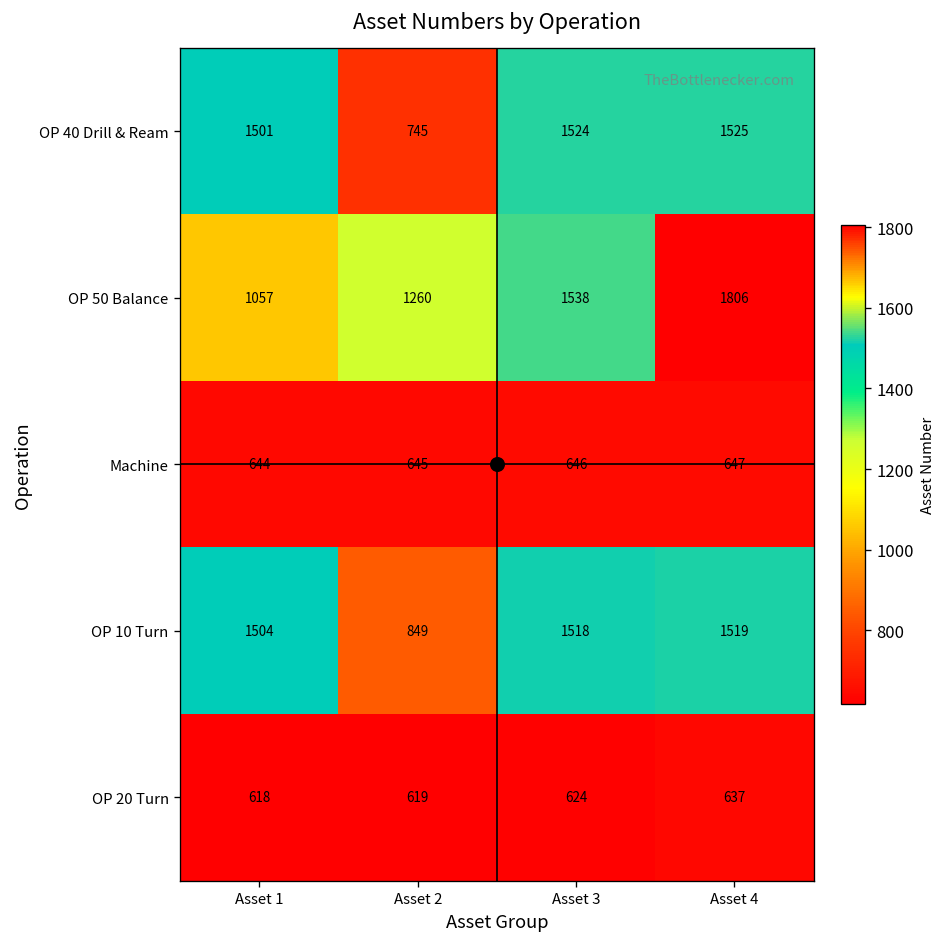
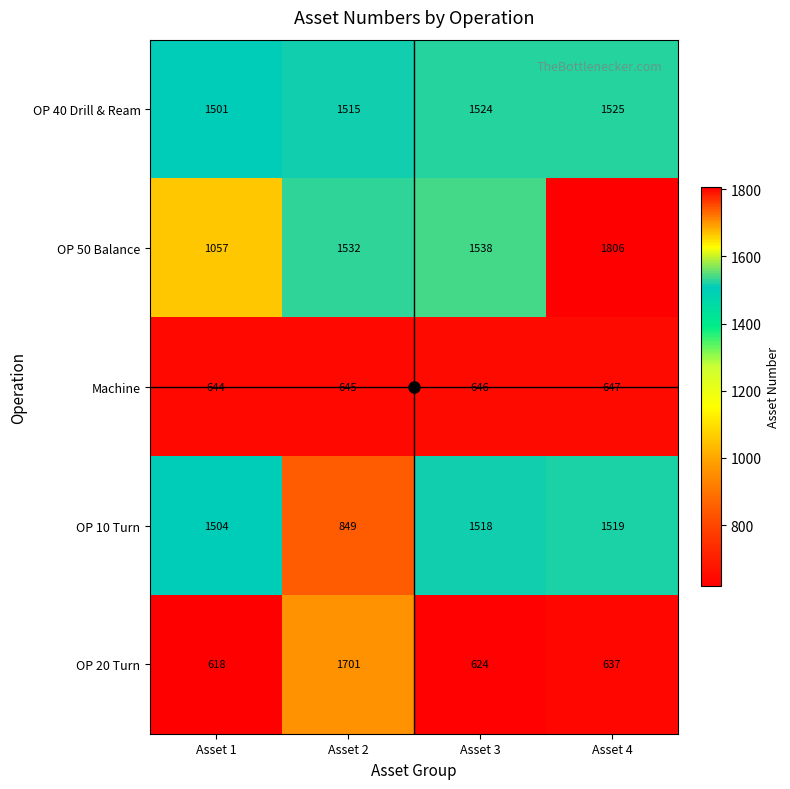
  {
    "OP 40 Drill & Ream": {
      "Asset 1": 1501,
-     "Asset 2": 745,
+     "Asset 2": 1515,
      "Asset 3": 1524
    },
    "OP 50 Balance": {
      "Asset 1": 1057,
-     "Asset 2": 1260,
+     "Asset 2": 1532,
      "Asset 3": 1538,
      "Asset 4": 1806
    },
    "Machine": {
      "Asset 1": 644,
      "Asset 2": 645,
      "Asset 3": 646,
      "Asset 4": 647
    },
    "OP 10 Turn": {
      "Asset 1": 1504,
      "Asset 2": 849,
      "Asset 3": 1518,
      "Asset 4": 1519
    },
    "OP 20 Turn": {
      "Asset 1": 618,
-     "Asset 2": 619,
+     "Asset 2": 1701,
      "Asset 3": 624,
      "Asset 4": 637
    }
  }
